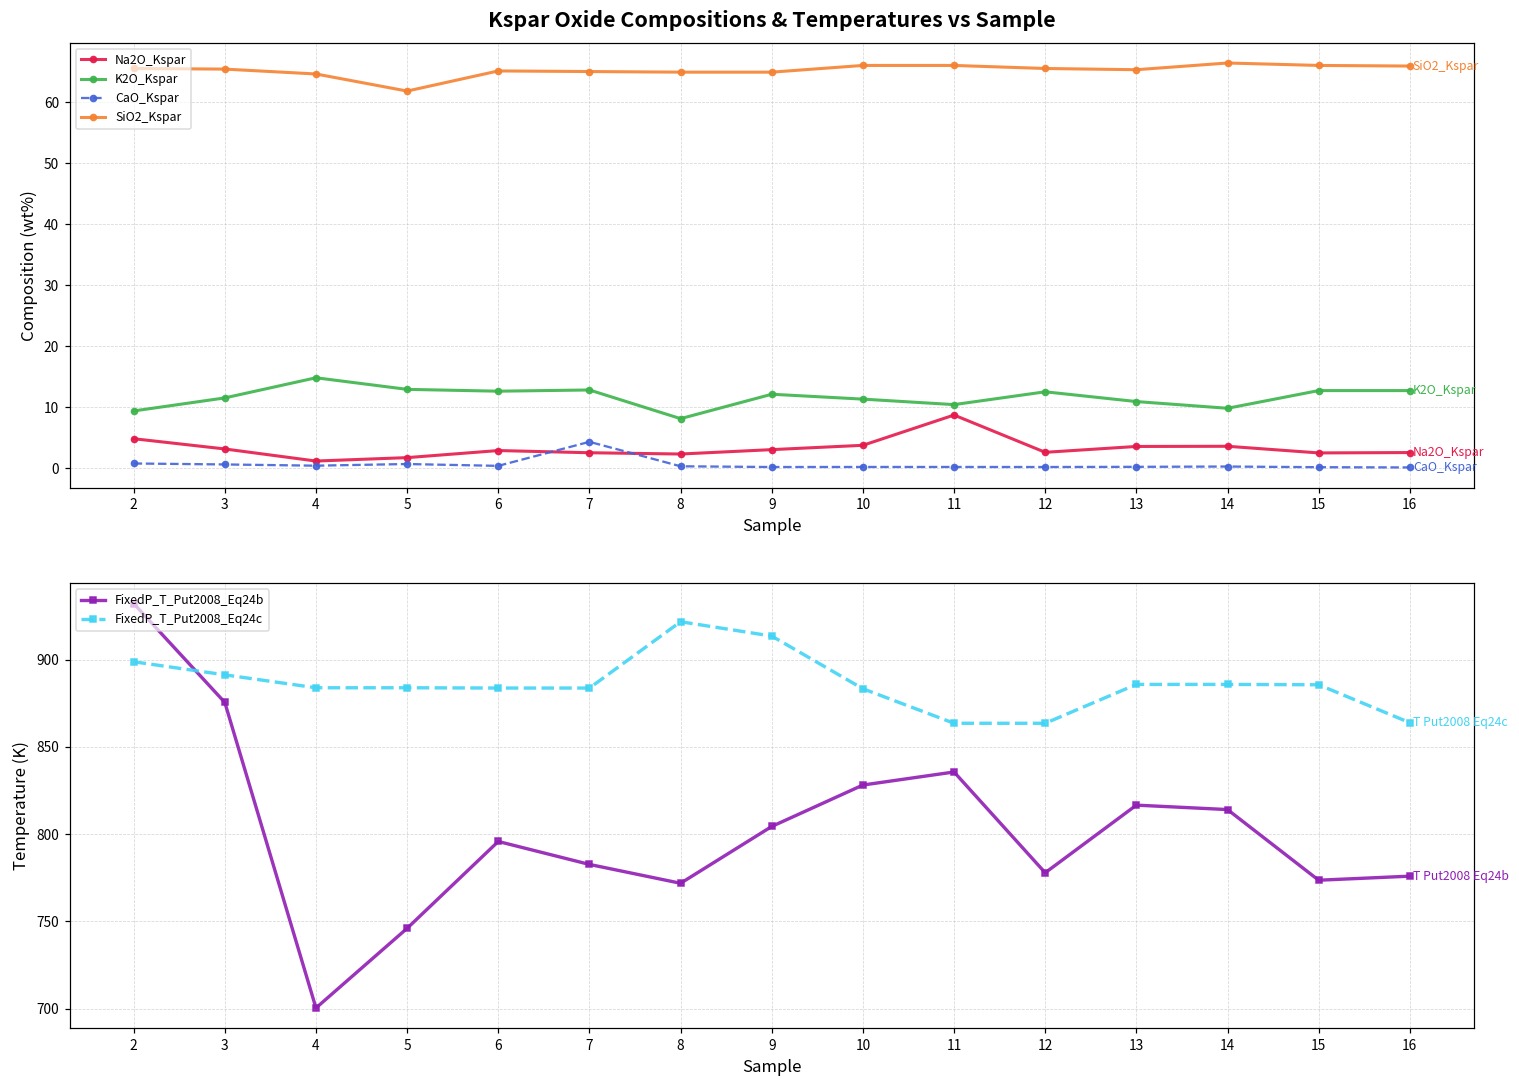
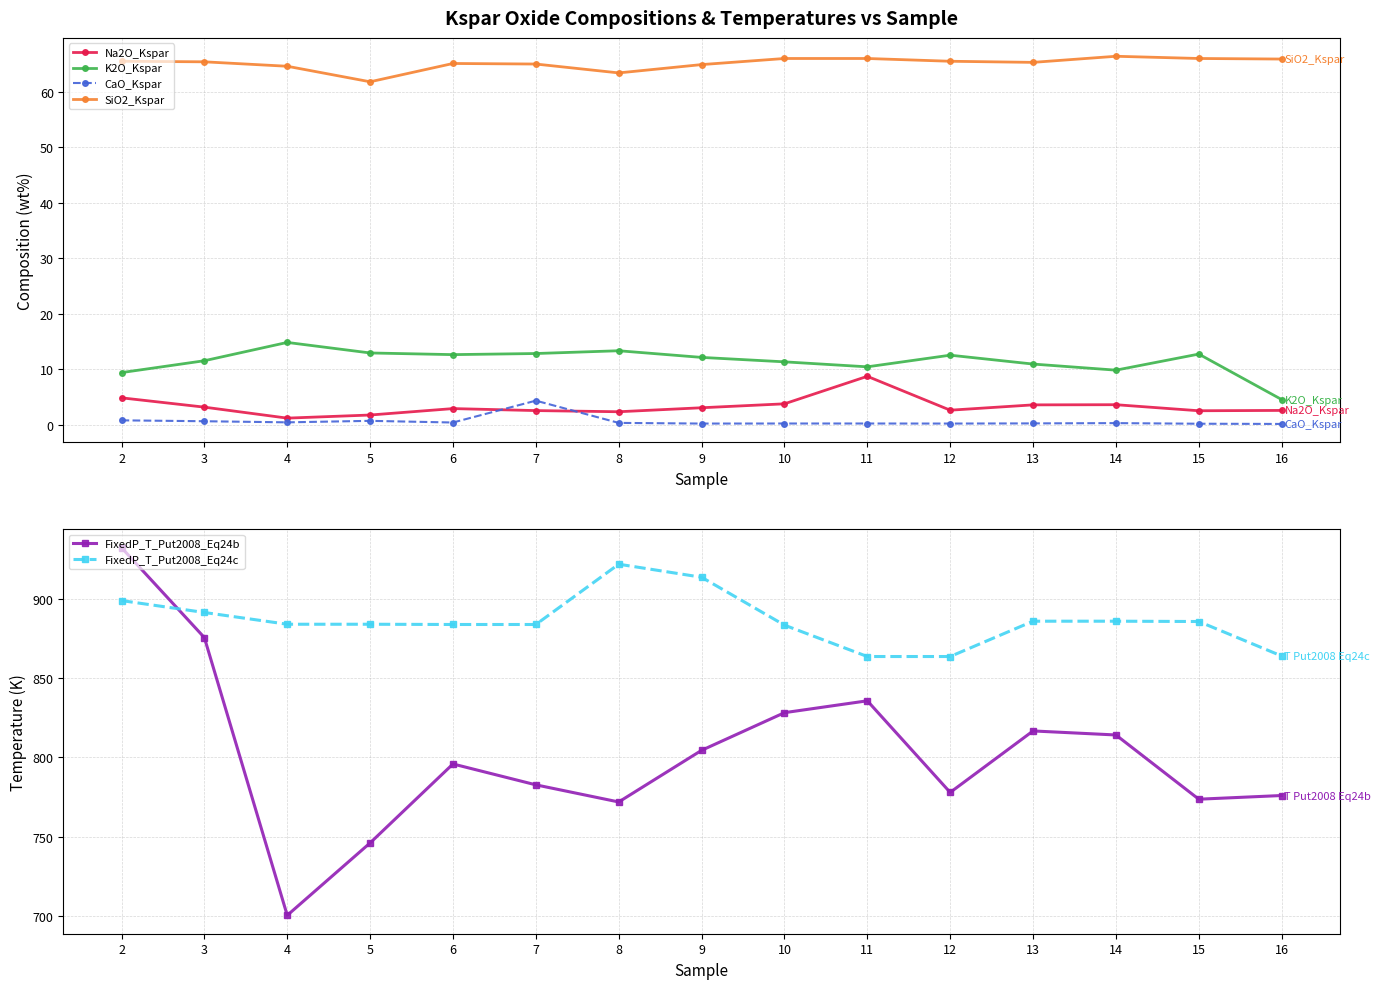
  {
    "Kspar Oxide Compositions & Temperatures vs Sample": {
      "Na2O_Kspar": {
        "2": 5,
        "3": 3,
        "4": 1,
        "5": 2,
        "6": 3,
        "7": 3,
        "8": 2,
        "9": 3,
        "10": 4,
        "11": 9,
        "12": 3,
        "13": 4,
        "14": 4,
        "15": 2,
        "16": 3
      },
      "K2O_Kspar": {
        "2": 9,
        "3": 12,
        "4": 15,
        "5": 13,
        "6": 13,
        "7": 13,
-       "8": 8,
+       "8": 13,
        "9": 12,
        "10": 11,
        "11": 10,
        "12": 13,
        "13": 11,
        "14": 10,
        "15": 13,
-       "16": 13
+       "16": 5
      },
      "CaO_Kspar": {
        "2": 1,
        "3": 1,
        "4": 0,
        "5": 1,
        "6": 0,
        "7": 4,
        "8": 0,
        "9": 0,
        "10": 0,
        "11": 0,
        "12": 0,
        "13": 0,
        "14": 0,
        "15": 0,
        "16": 0
      },
      "SiO2_Kspar": {
        "3": 65,
        "4": 65,
        "5": 62,
        "6": 65,
        "7": 65,
-       "8": 65,
+       "8": 63,
        "9": 65,
        "10": 66,
        "11": 66,
        "12": 66,
        "13": 65,
        "14": 66,
        "15": 66,
        "16": 66
      }
    }
  }
